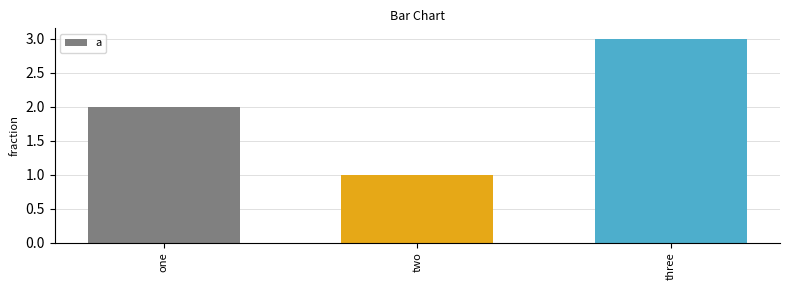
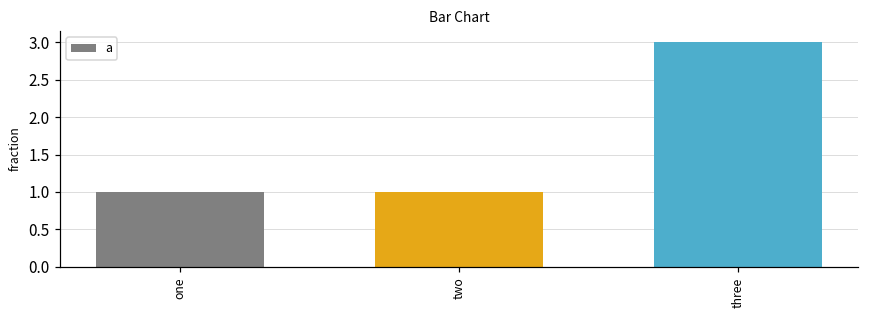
  {
-   "one": 2,
+   "one": 1,
    "two": 1,
    "three": 3
  }
